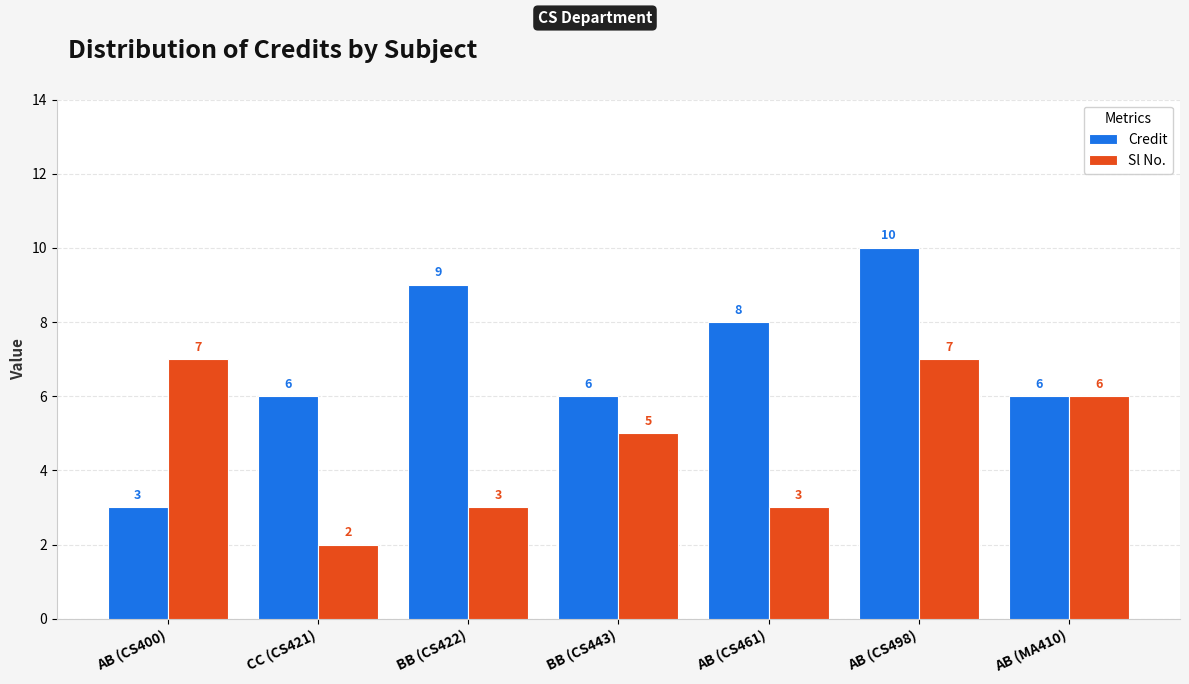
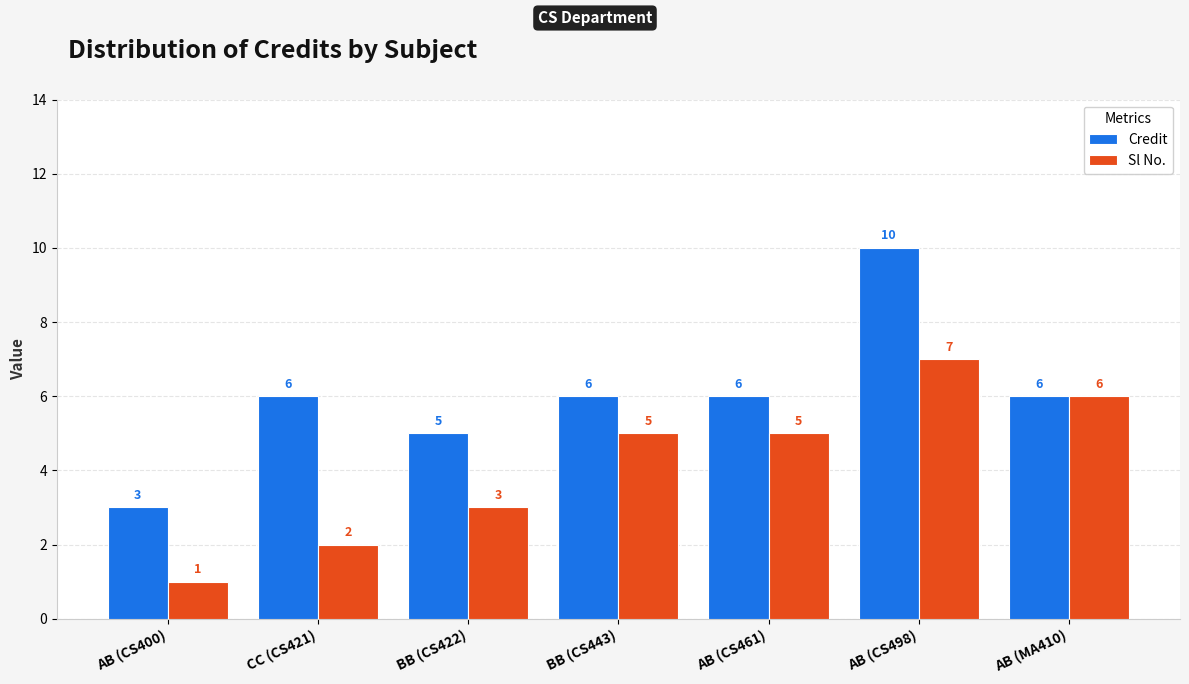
  {
    "Credit": {
      "AB (CS400)": 3,
      "CC (CS421)": 6,
-     "BB (CS422)": 9,
+     "BB (CS422)": 5,
      "BB (CS443)": 6,
-     "AB (CS461)": 8,
+     "AB (CS461)": 6,
      "AB (CS498)": 10,
      "AB (MA410)": 6
    },
    "Sl No.": {
-     "AB (CS400)": 7,
+     "AB (CS400)": 1,
      "CC (CS421)": 2,
      "BB (CS422)": 3,
      "BB (CS443)": 5,
-     "AB (CS461)": 3,
+     "AB (CS461)": 5,
      "AB (CS498)": 7,
      "AB (MA410)": 6
    }
  }
